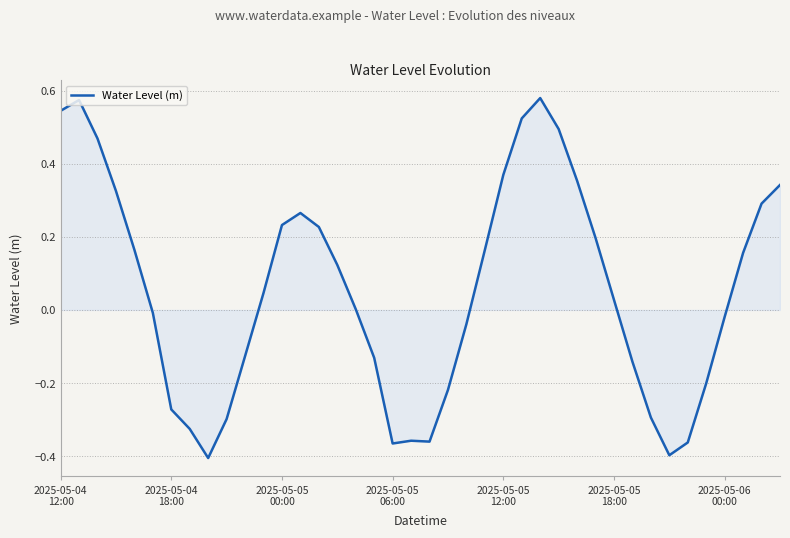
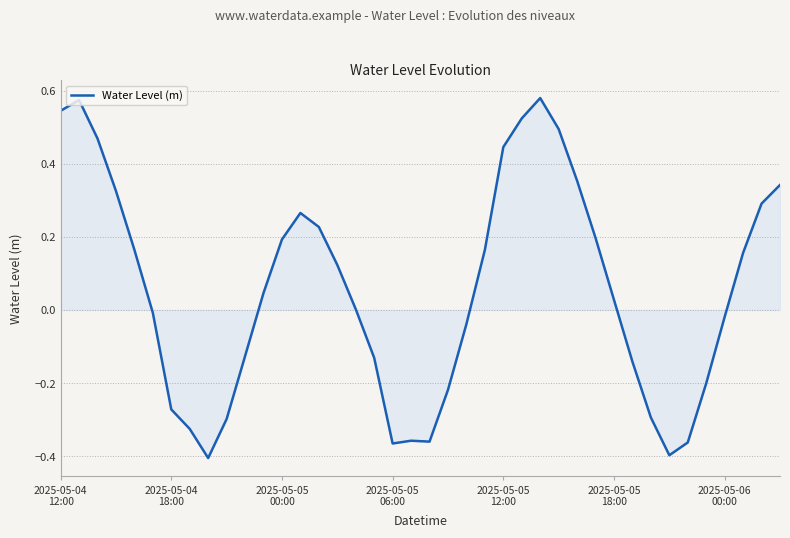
  {
    "Water Level (m)": {
      "2025-05-04 18:00": -0.27,
-     "2025-05-05 00:00": 0.23,
+     "2025-05-05 00:00": 0.19,
      "2025-05-05 06:00": -0.37,
-     "2025-05-05 12:00": 0.37,
+     "2025-05-05 12:00": 0.45,
      "2025-05-06 00:00": -0.02
    }
  }
